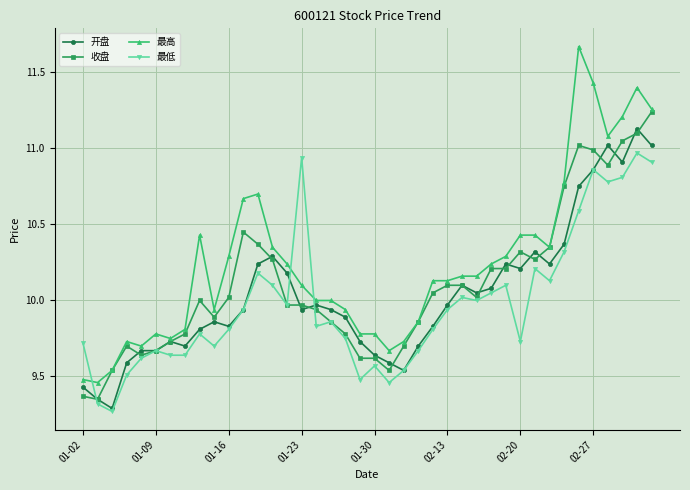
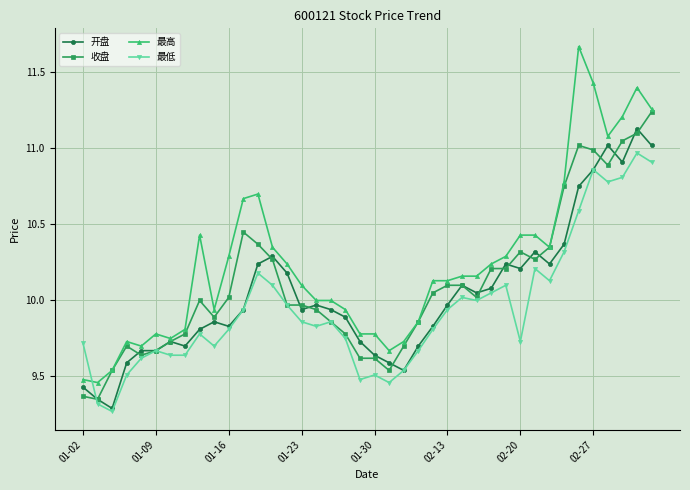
  {
    "最低": {
      "01-02": 9.72,
      "01-16": 9.81,
-     "01-23": 10.94,
-     "01-30": 9.57,
+     "01-23": 9.86,
+     "01-30": 9.51,
      "02-13": 9.94,
      "02-20": 9.73
    }
  }
